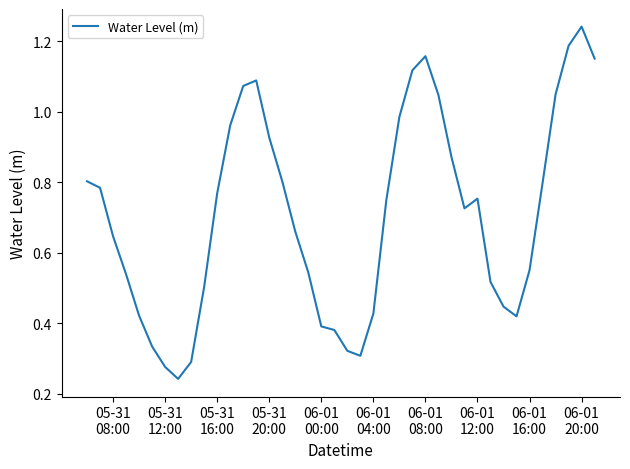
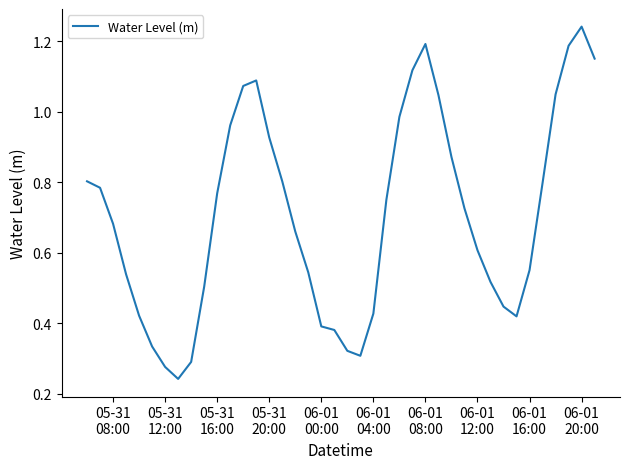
  {
-   "05-31 08:00": 0.65,
+   "05-31 08:00": 0.68,
    "05-31 12:00": 0.28,
    "05-31 16:00": 0.77,
    "05-31 20:00": 0.93,
    "06-01 00:00": 0.39,
    "06-01 04:00": 0.43,
-   "06-01 08:00": 1.16,
-   "06-01 12:00": 0.75,
+   "06-01 08:00": 1.19,
+   "06-01 12:00": 0.61,
    "06-01 16:00": 0.55,
    "06-01 20:00": 1.24
  }
